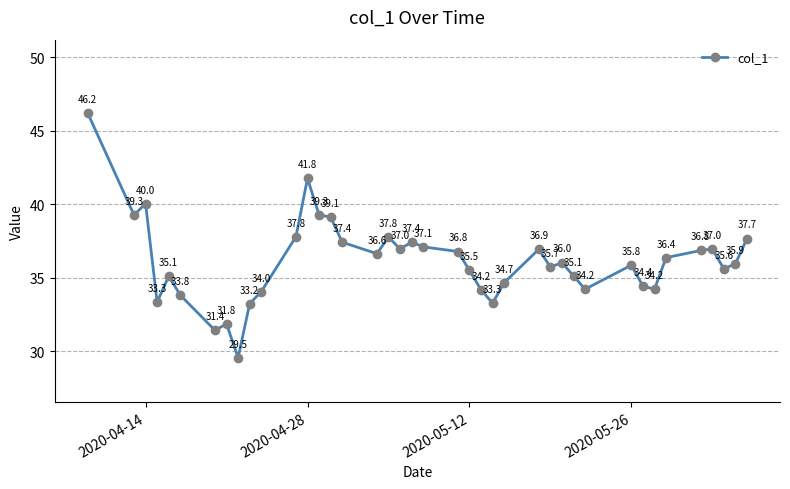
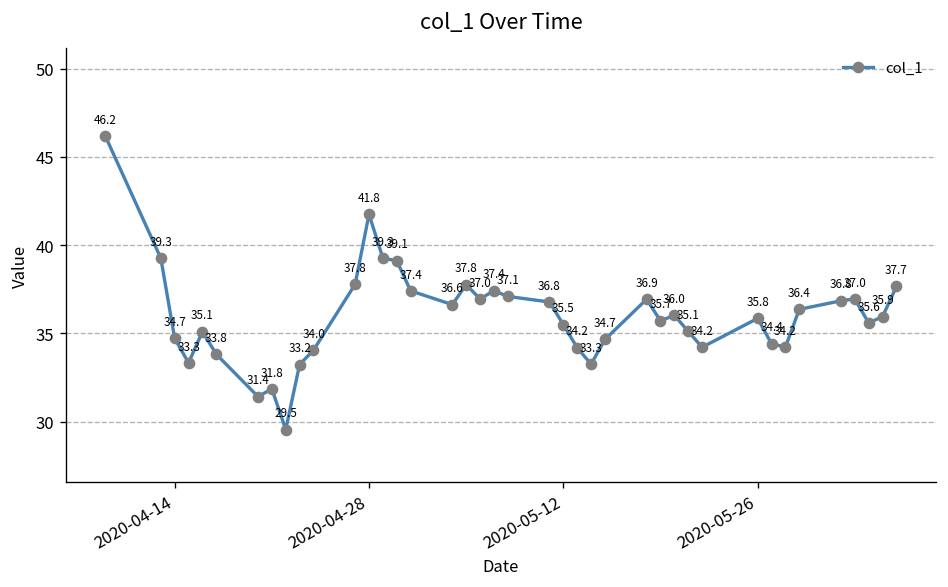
  {
-   "2020-04-14": 40.0,
+   "2020-04-14": 34.7,
    "2020-04-28": 41.8,
    "2020-05-26": 35.8
  }
